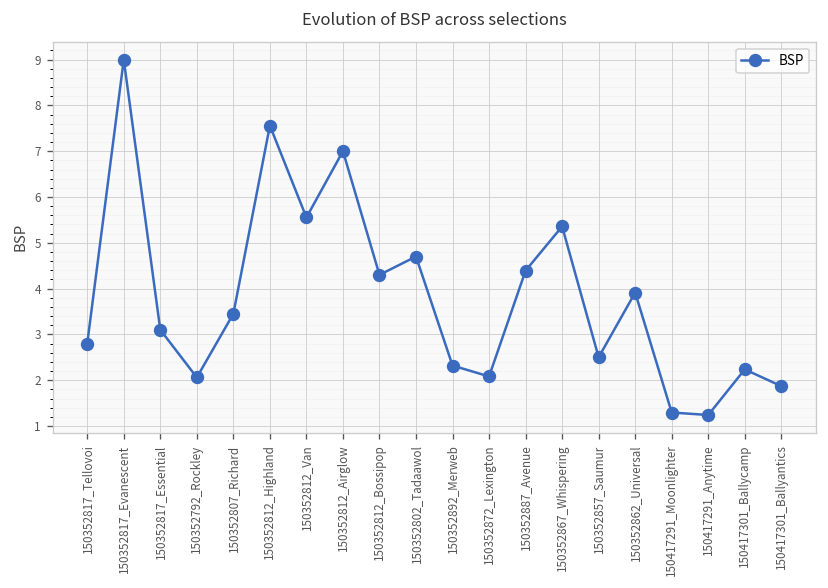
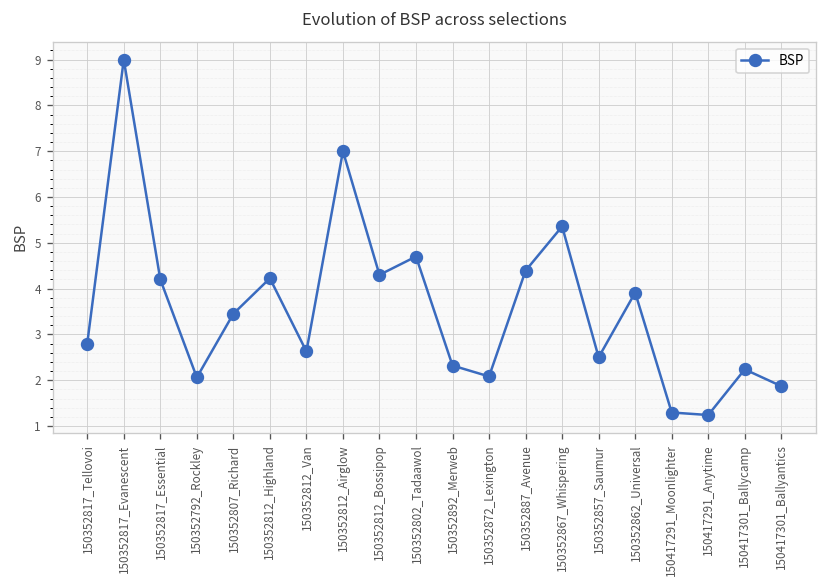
  {
    "150352817_Tellovoi": 2.8,
    "150352817_Evanescent": 9.0,
-   "150352817_Essential": 3.1,
+   "150352817_Essential": 4.2,
    "150352792_Rockley": 2.1,
    "150352807_Richard": 3.5,
-   "150352812_Highland": 7.6,
-   "150352812_Van": 5.6,
+   "150352812_Highland": 4.2,
+   "150352812_Van": 2.6,
    "150352812_Airglow": 7.0,
    "150352812_Bossipop": 4.3,
    "150352802_Tadaawol": 4.7,
    "150352892_Merweb": 2.3,
    "150352872_Lexington": 2.1,
    "150352887_Avenue": 4.4,
    "150352867_Whispering": 5.4,
    "150352857_Saumur": 2.5,
    "150352862_Universal": 3.9,
    "150417291_Moonlighter": 1.3,
    "150417291_Anytime": 1.2,
    "150417301_Ballycamp": 2.2,
    "150417301_Ballyantics": 1.9
  }
